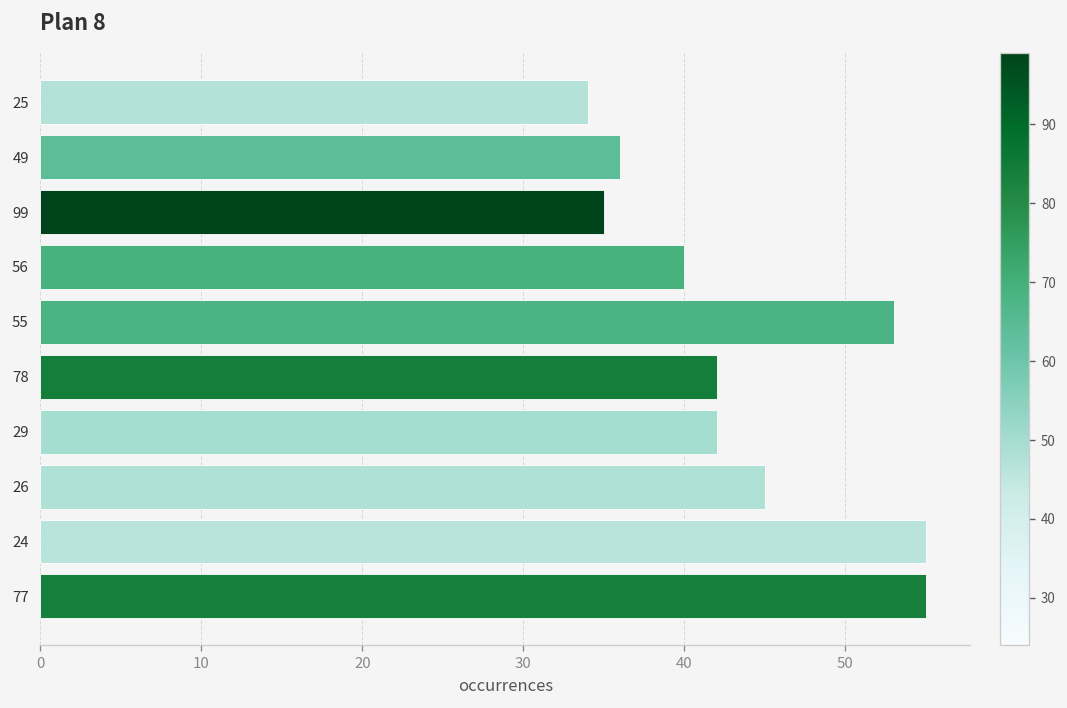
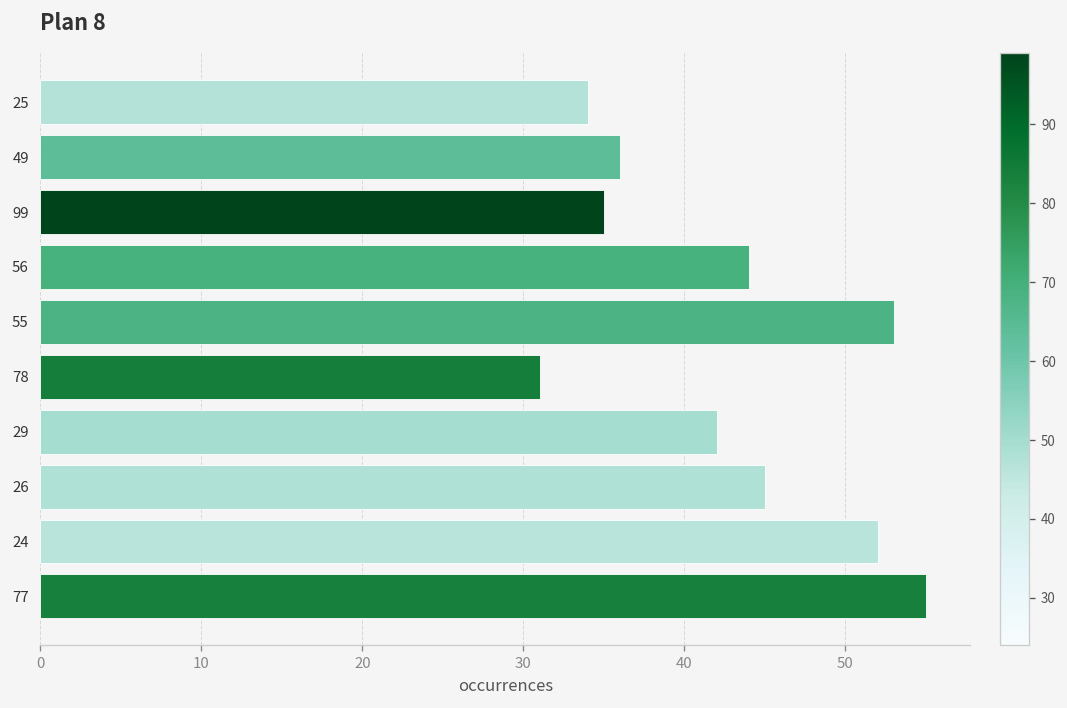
  {
    "25": 34,
    "49": 36,
    "99": 35,
-   "56": 40,
+   "56": 44,
    "55": 53,
-   "78": 42,
+   "78": 31,
    "29": 42,
    "26": 45,
-   "24": 55,
+   "24": 52,
    "77": 55
  }
